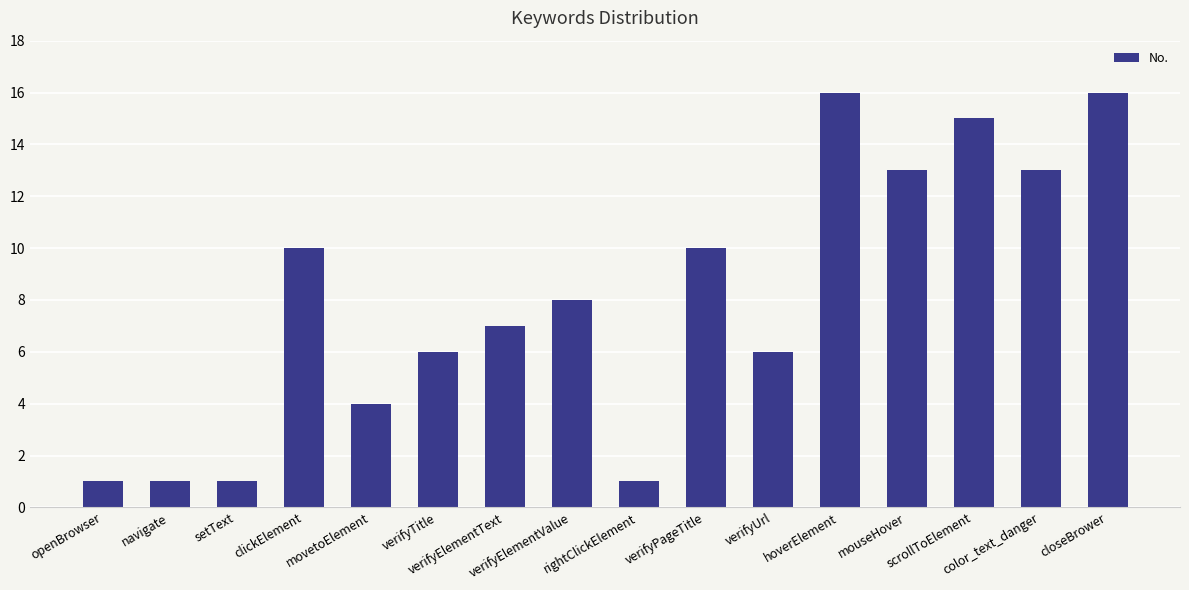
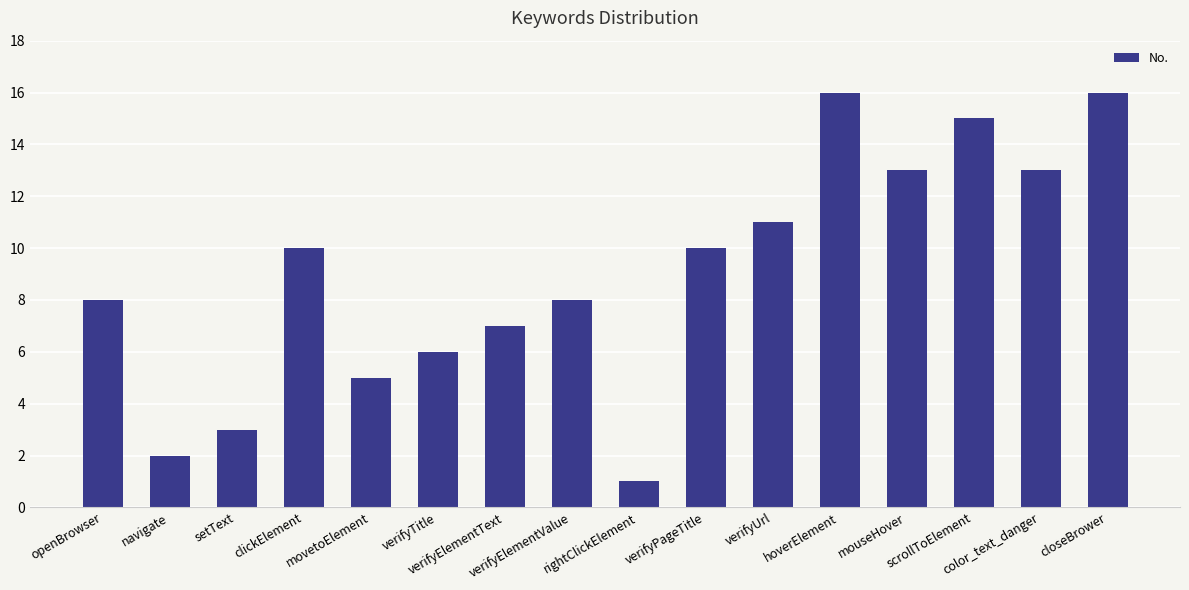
  {
-   "openBrowser": 1,
-   "navigate": 1,
-   "setText": 1,
+   "openBrowser": 8,
+   "navigate": 2,
+   "setText": 3,
    "clickElement": 10,
-   "movetoElement": 4,
+   "movetoElement": 5,
    "verifyTitle": 6,
    "verifyElementText": 7,
    "verifyElementValue": 8,
    "rightClickElement": 1,
    "verifyPageTitle": 10,
-   "verifyUrl": 6,
+   "verifyUrl": 11,
    "hoverElement": 16,
    "mouseHover": 13,
    "scrollToElement": 15,
    "color_text_danger": 13,
    "closeBrower": 16
  }
